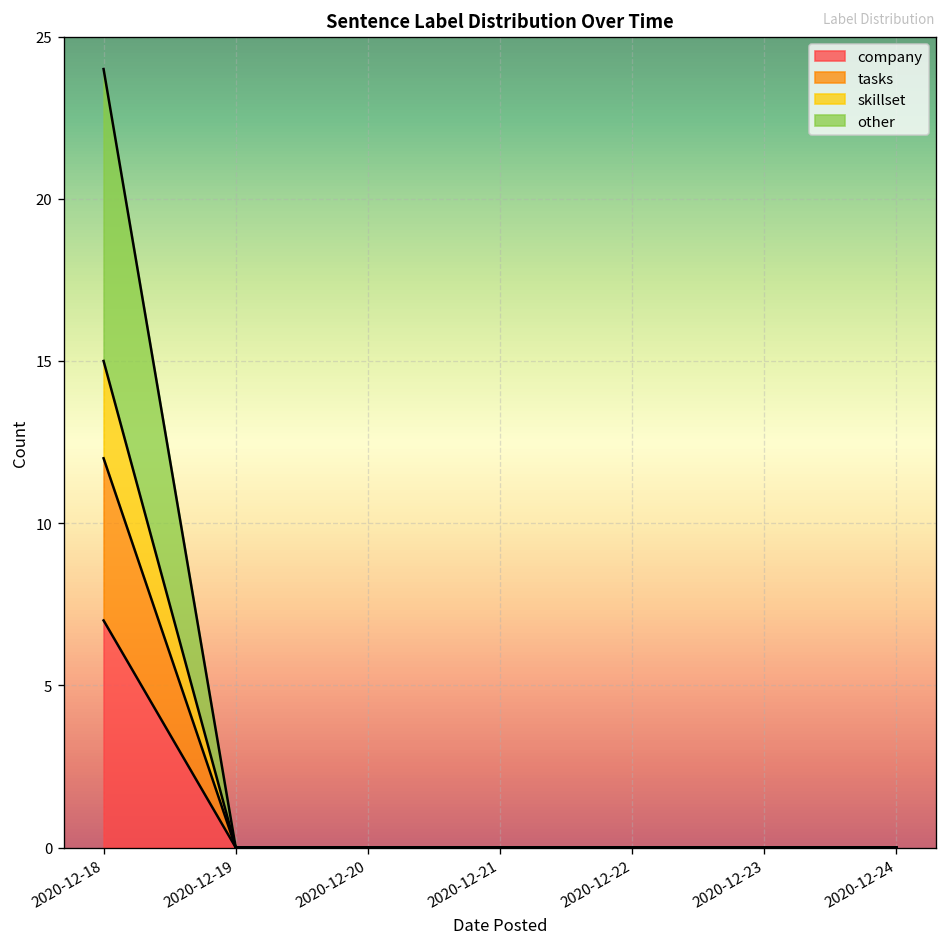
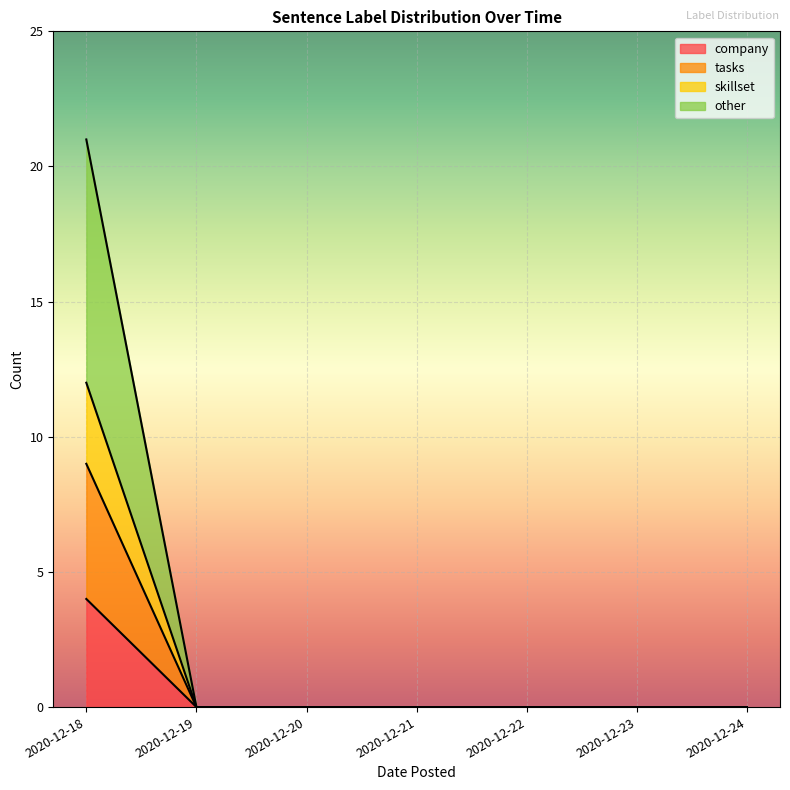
  {
    "company": {
-     "2020-12-18": 7
+     "2020-12-18": 4
    },
    "skillset": {
      "2020-12-18": 3
    },
    "other": {
      "2020-12-18": 9
    }
  }
